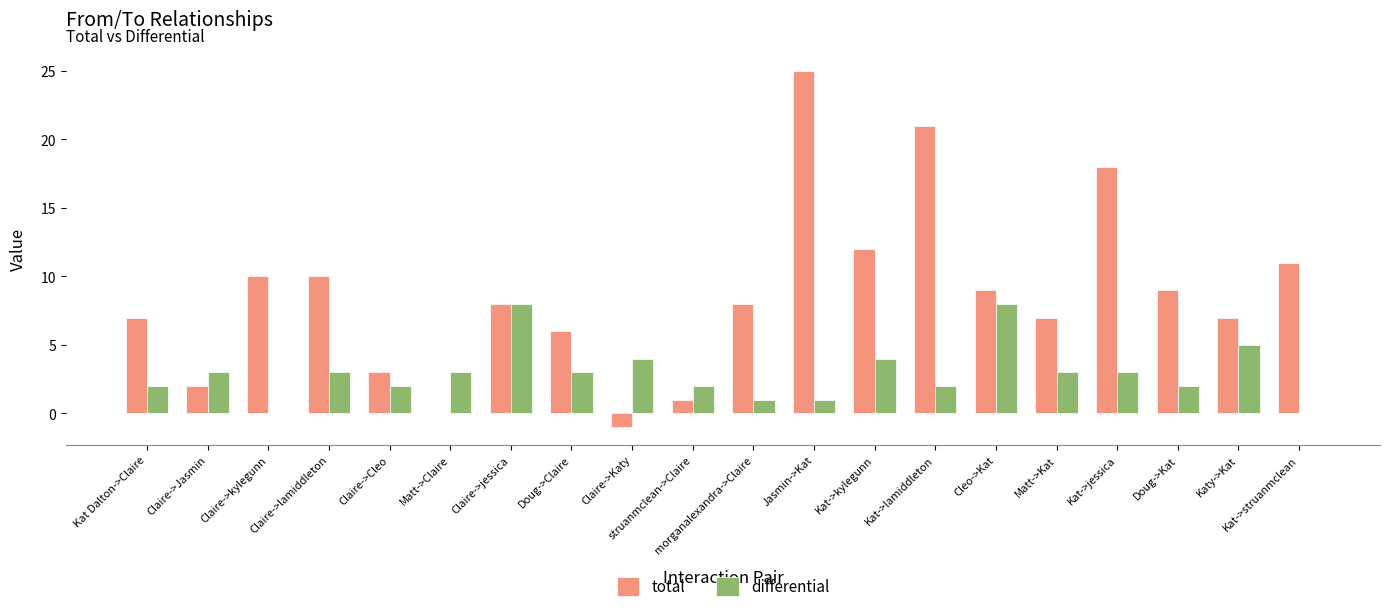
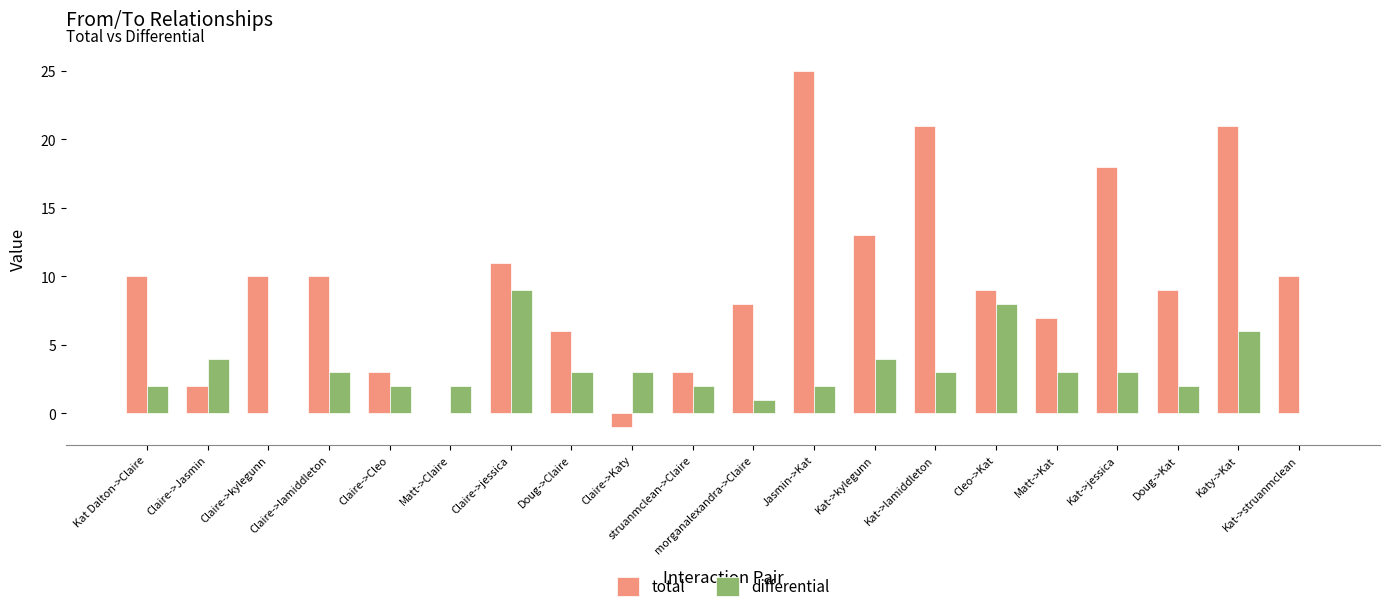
  {
    "total": {
-     "Kat Dalton->Claire": 7,
+     "Kat Dalton->Claire": 10,
      "Claire->Jasmin": 2,
      "Claire->kylegunn": 10,
      "Claire->lamiddleton": 10,
      "Claire->Cleo": 3,
      "Matt->Claire": 0,
-     "Claire->jessica": 8,
+     "Claire->jessica": 11,
      "Doug->Claire": 6,
      "Claire->Katy": -1,
-     "struanmclean->Claire": 1,
+     "struanmclean->Claire": 3,
      "morganalexandra->Claire": 8,
      "Jasmin->Kat": 25,
-     "Kat->kylegunn": 12,
+     "Kat->kylegunn": 13,
      "Kat->lamiddleton": 21,
      "Cleo->Kat": 9,
      "Matt->Kat": 7,
      "Kat->jessica": 18,
      "Doug->Kat": 9,
-     "Katy->Kat": 7,
-     "Kat->struanmclean": 11
+     "Katy->Kat": 21,
+     "Kat->struanmclean": 10
    },
    "differential": {
      "Kat Dalton->Claire": 2,
-     "Claire->Jasmin": 3,
+     "Claire->Jasmin": 4,
      "Claire->kylegunn": 0,
      "Claire->lamiddleton": 3,
      "Claire->Cleo": 2,
-     "Matt->Claire": 3,
-     "Claire->jessica": 8,
+     "Matt->Claire": 2,
+     "Claire->jessica": 9,
      "Doug->Claire": 3,
-     "Claire->Katy": 4,
+     "Claire->Katy": 3,
      "struanmclean->Claire": 2,
      "morganalexandra->Claire": 1,
-     "Jasmin->Kat": 1,
+     "Jasmin->Kat": 2,
      "Kat->kylegunn": 4,
-     "Kat->lamiddleton": 2,
+     "Kat->lamiddleton": 3,
      "Cleo->Kat": 8,
      "Matt->Kat": 3,
      "Kat->jessica": 3,
      "Doug->Kat": 2,
-     "Katy->Kat": 5,
+     "Katy->Kat": 6,
      "Kat->struanmclean": 0
    }
  }
